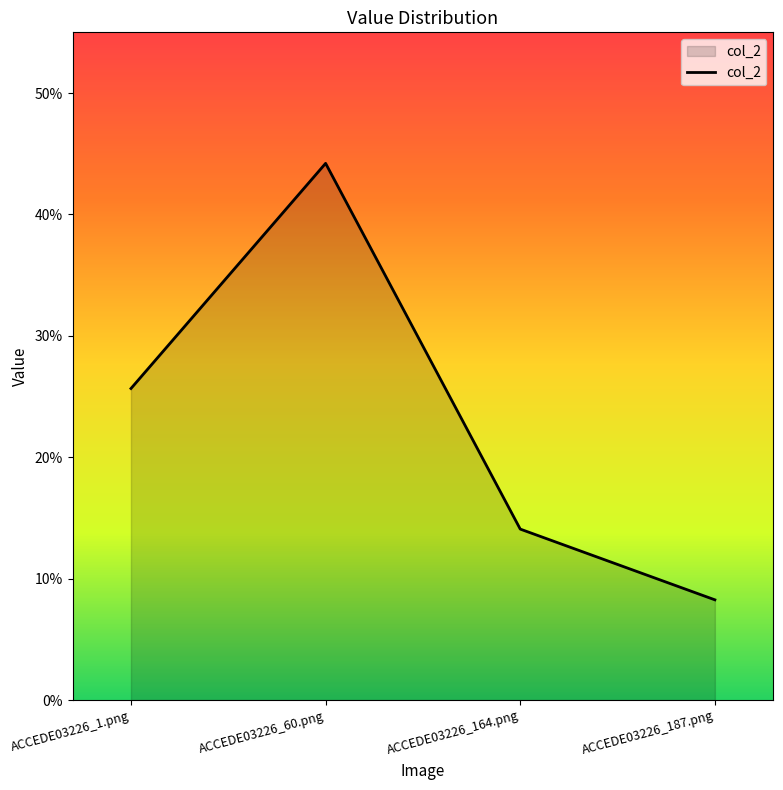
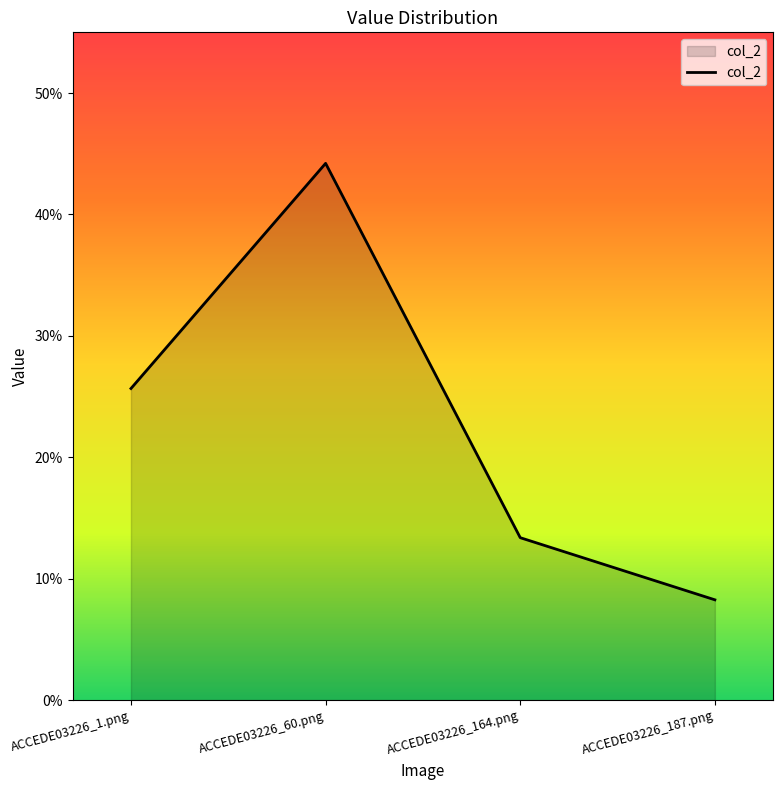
  {
    "ACCEDE03226_1.png": "25.7%",
    "ACCEDE03226_60.png": "44.2%",
-   "ACCEDE03226_164.png": "14.1%",
+   "ACCEDE03226_164.png": "13.4%",
    "ACCEDE03226_187.png": "8.3%"
  }
